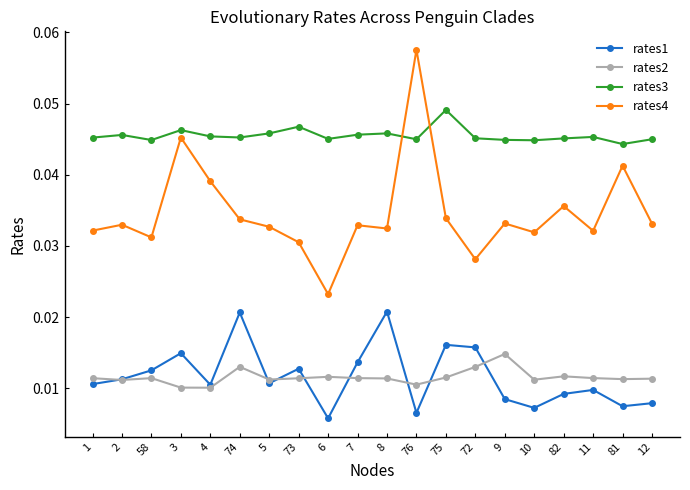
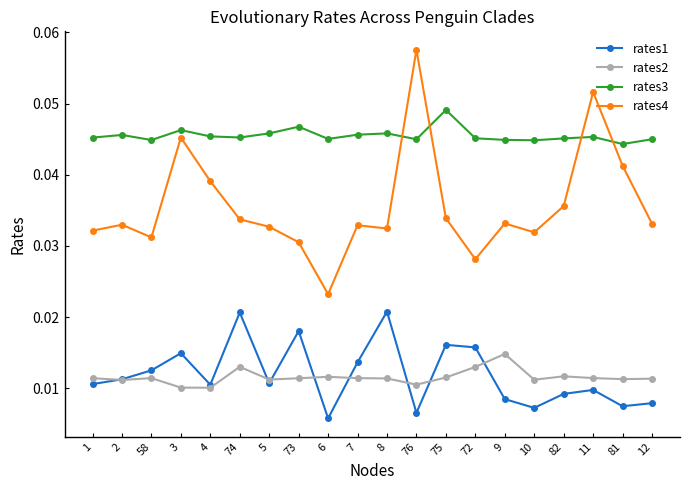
  {
    "rates1": {
      "1": 0.011,
      "58": 0.013,
      "3": 0.015,
      "4": 0.011,
      "74": 0.021,
      "5": 0.011,
-     "73": 0.013,
+     "73": 0.018,
      "6": 0.006,
      "7": 0.014,
      "8": 0.021,
      "76": 0.007,
      "75": 0.016,
      "72": 0.016,
      "9": 0.008,
      "10": 0.007,
      "82": 0.009,
      "11": 0.010,
      "81": 0.007,
      "12": 0.008
    },
    "rates2": {
      "1": 0.011,
      "58": 0.011,
      "3": 0.010,
      "4": 0.010,
      "74": 0.013,
      "5": 0.011,
      "73": 0.011,
      "6": 0.012,
      "7": 0.011,
      "8": 0.011,
      "76": 0.011,
      "75": 0.012,
      "72": 0.013,
      "9": 0.015,
      "10": 0.011,
      "82": 0.012,
      "11": 0.011,
      "81": 0.011,
      "12": 0.011
    },
    "rates3": {
      "1": 0.045,
      "2": 0.046,
      "58": 0.045,
      "3": 0.046,
      "4": 0.045,
      "74": 0.045,
      "5": 0.046,
      "73": 0.047,
      "6": 0.045,
      "7": 0.046,
      "8": 0.046,
      "76": 0.045,
      "75": 0.049,
      "72": 0.045,
      "9": 0.045,
      "10": 0.045,
      "82": 0.045,
      "11": 0.045,
      "81": 0.044,
      "12": 0.045
    },
    "rates4": {
      "1": 0.032,
      "2": 0.033,
      "58": 0.031,
      "3": 0.045,
      "4": 0.039,
      "74": 0.034,
      "5": 0.033,
      "73": 0.031,
      "6": 0.023,
      "7": 0.033,
      "8": 0.032,
      "76": 0.058,
      "75": 0.034,
      "72": 0.028,
      "9": 0.033,
      "10": 0.032,
      "82": 0.036,
-     "11": 0.032,
+     "11": 0.052,
      "81": 0.041,
      "12": 0.033
    }
  }
